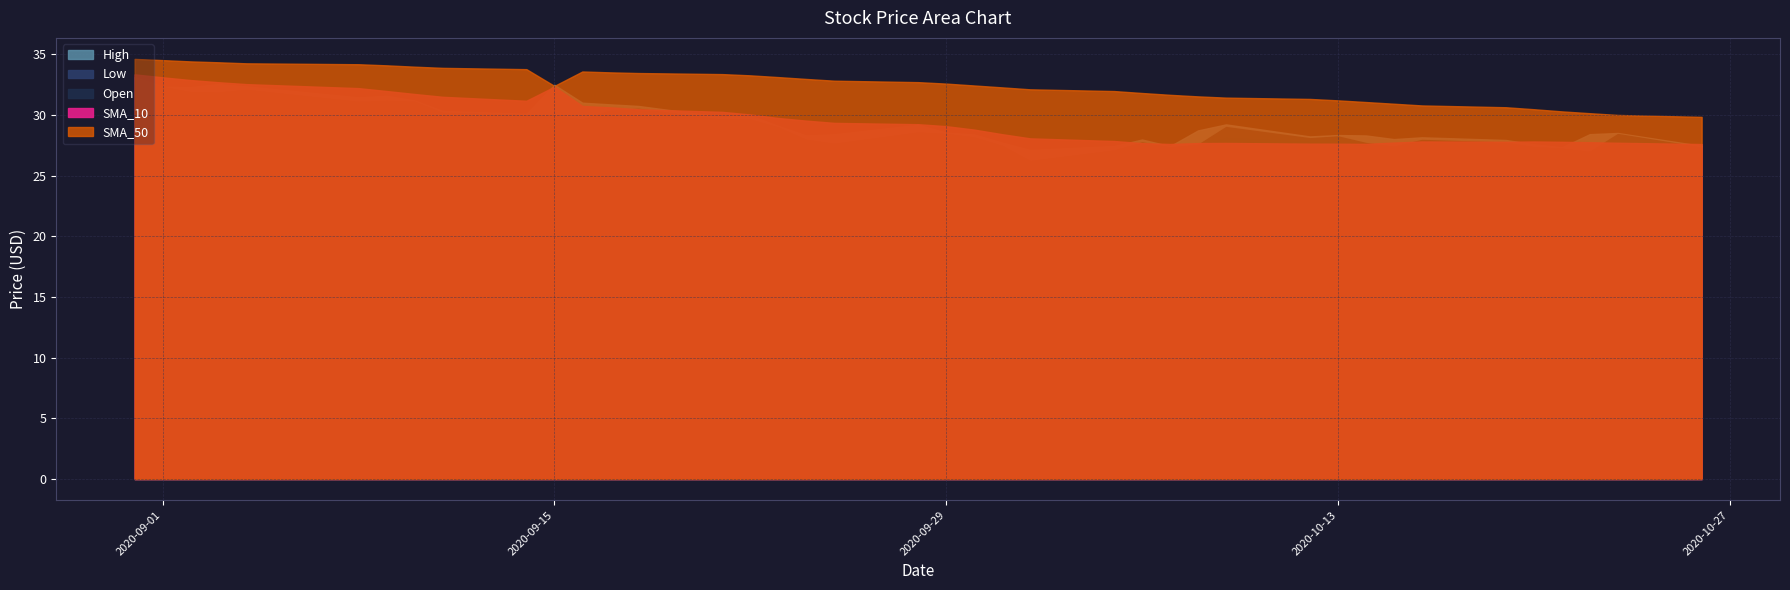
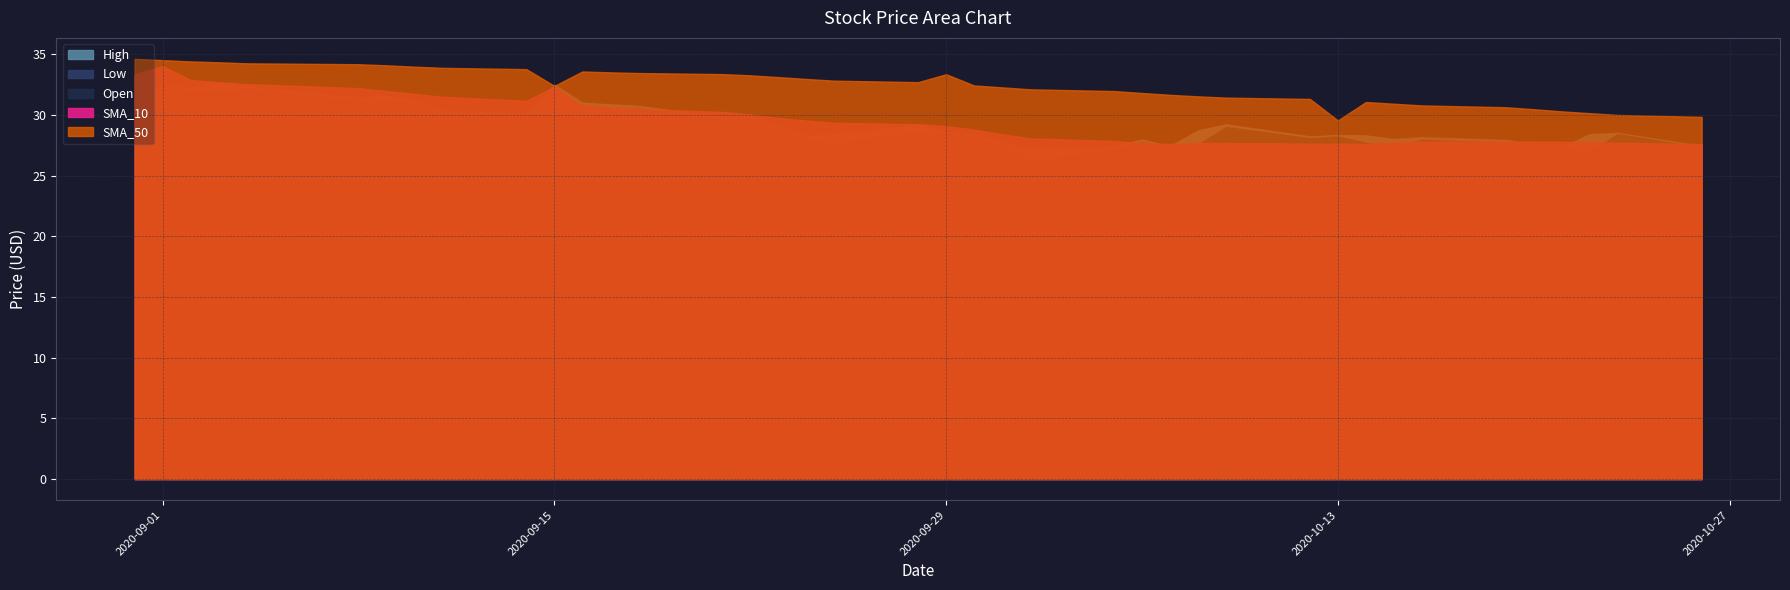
  {
    "SMA_10": {
-     "2020-09-01": 33.1,
+     "2020-09-01": 34.0,
      "2020-09-29": 29.1
    },
    "SMA_50": {
      "2020-09-01": 34.5,
-     "2020-09-29": 32.6,
-     "2020-10-13": 31.2
+     "2020-09-29": 33.3,
+     "2020-10-13": 29.5
    }
  }
